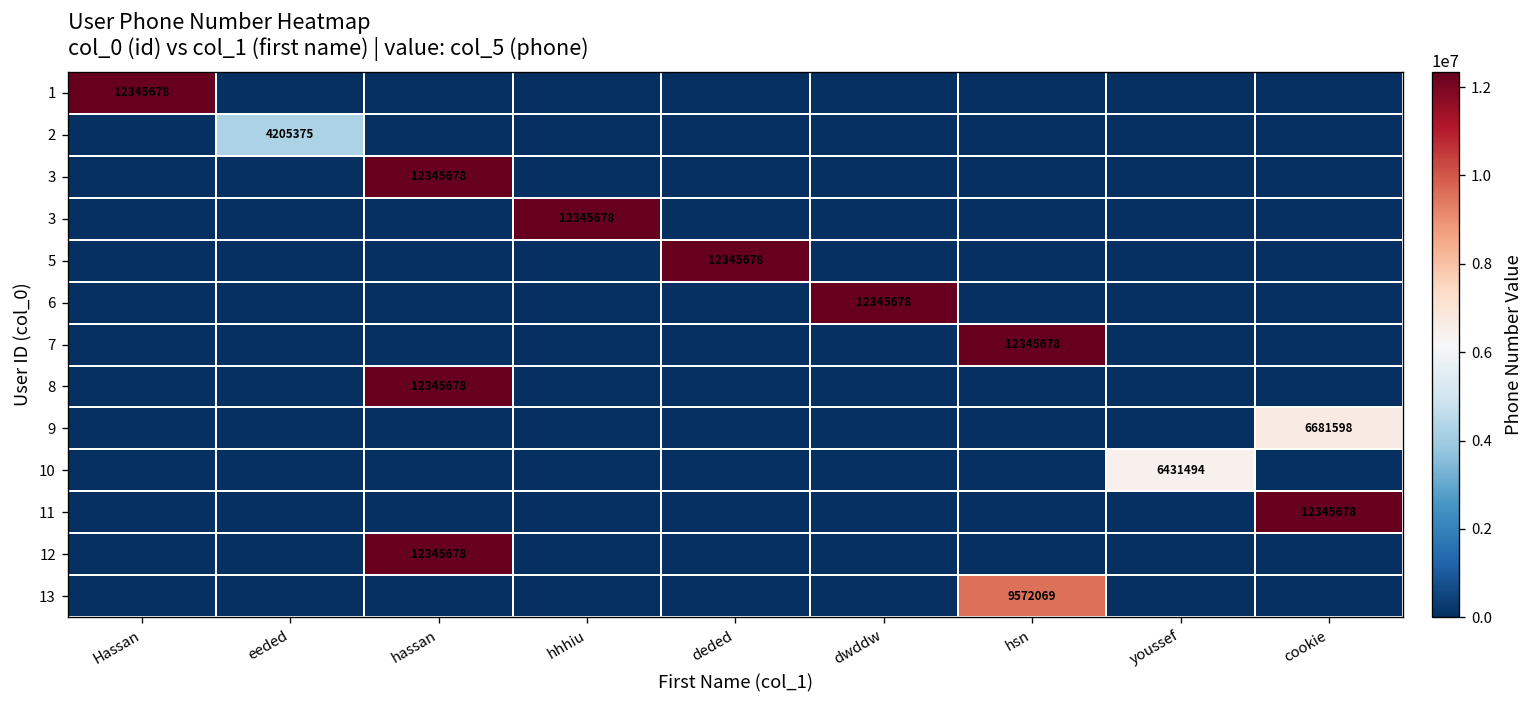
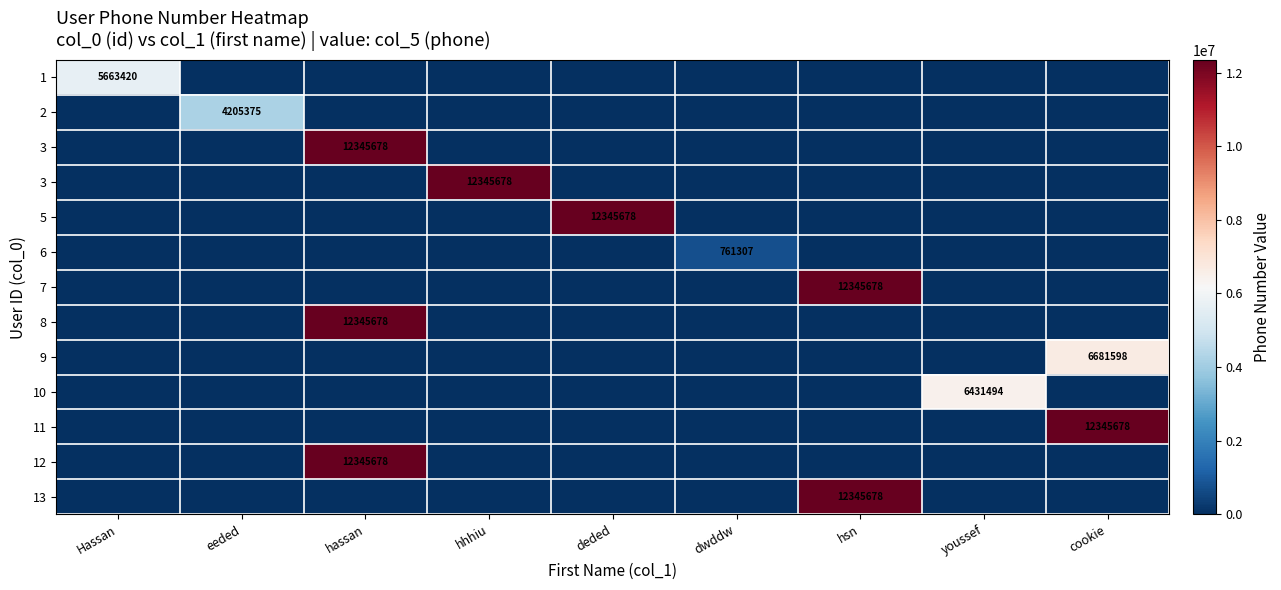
  {
    "1": {
-     "Hassan": 12345678
+     "Hassan": 5663420
    },
    "2": {
      "eeded": 4205375
    },
    "5": {
      "deded": 12345678
    },
    "6": {
-     "dwddw": 12345678
+     "dwddw": 761307
    },
    "7": {
      "hsn": 12345678
    },
    "8": {
      "hassan": 12345678
    },
    "9": {
      "cookie": 6681598
    },
    "10": {
      "youssef": 6431494
    },
    "11": {
      "cookie": 12345678
    },
    "12": {
      "hassan": 12345678
    },
    "13": {
-     "hsn": 9572069
+     "hsn": 12345678
    }
  }
